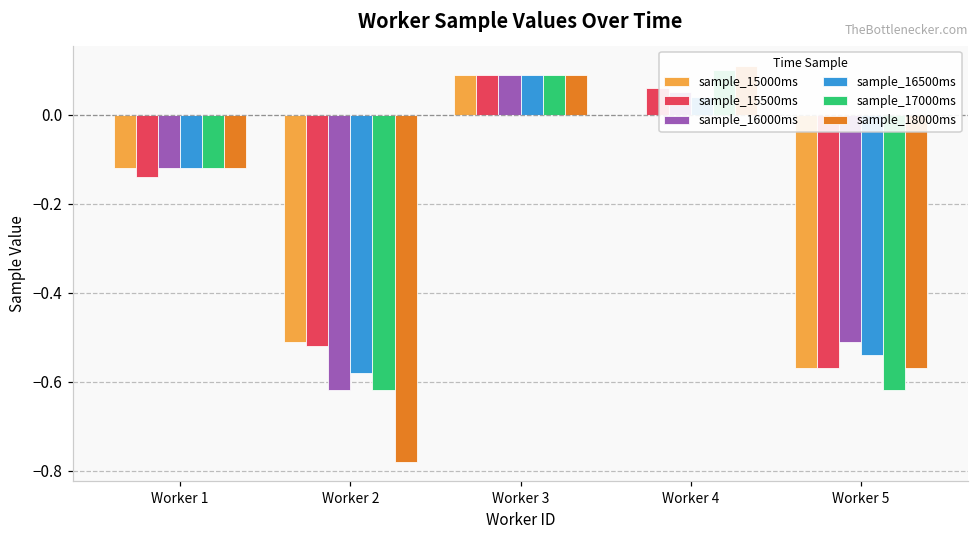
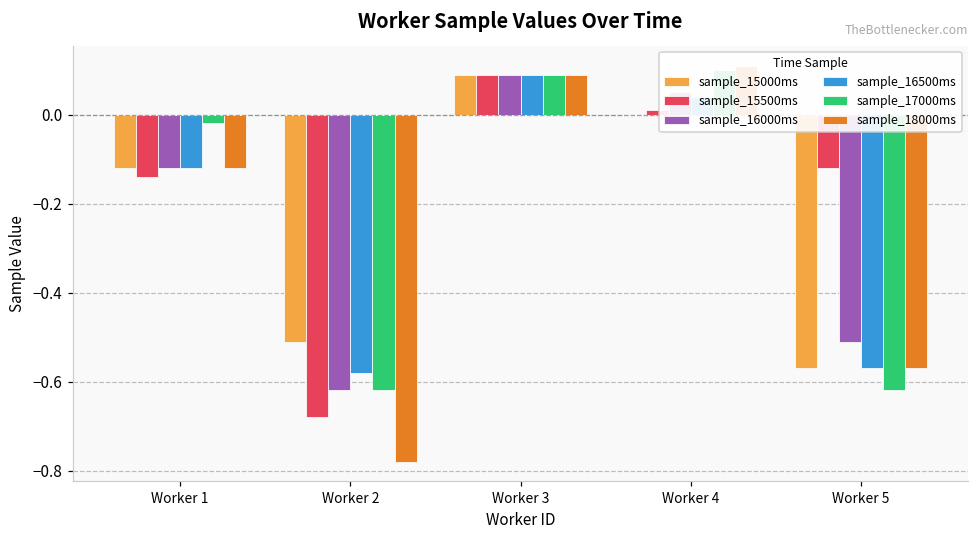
  {
    "sample_15500ms": {
      "Worker 1": -0.14,
-     "Worker 2": -0.52,
+     "Worker 2": -0.68,
      "Worker 3": 0.09,
-     "Worker 4": 0.06,
-     "Worker 5": -0.57
+     "Worker 4": 0.01,
+     "Worker 5": -0.12
    },
    "sample_16000ms": {
      "Worker 1": -0.12,
      "Worker 2": -0.62,
      "Worker 3": 0.09,
      "Worker 5": -0.51
    },
    "sample_16500ms": {
      "Worker 1": -0.12,
      "Worker 2": -0.58,
      "Worker 3": 0.09,
-     "Worker 5": -0.54
+     "Worker 5": -0.57
    },
    "sample_17000ms": {
-     "Worker 1": -0.12,
+     "Worker 1": -0.02,
      "Worker 2": -0.62,
      "Worker 3": 0.09,
      "Worker 5": -0.62
    }
  }
